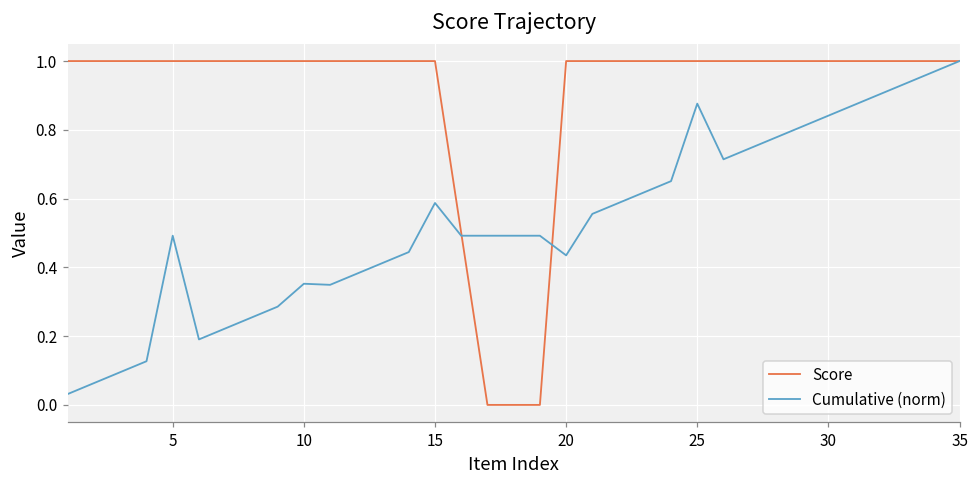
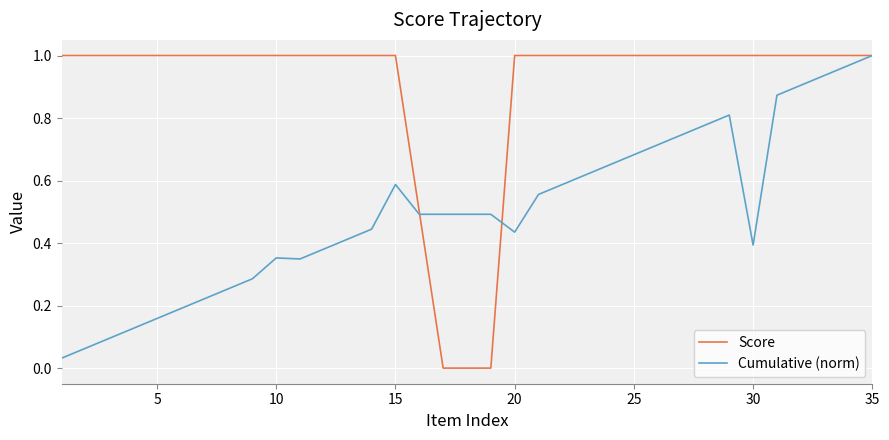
  {
    "Score": {
      "5": 1.00,
      "10": 1.00,
      "15": 1.00,
      "20": 1.00,
      "25": 1.00,
      "30": 1.00
    },
    "Cumulative (norm)": {
-     "5": 0.49,
+     "5": 0.16,
      "10": 0.35,
      "15": 0.59,
      "20": 0.43,
-     "25": 0.88,
-     "30": 0.84
+     "25": 0.68,
+     "30": 0.39
    }
  }
